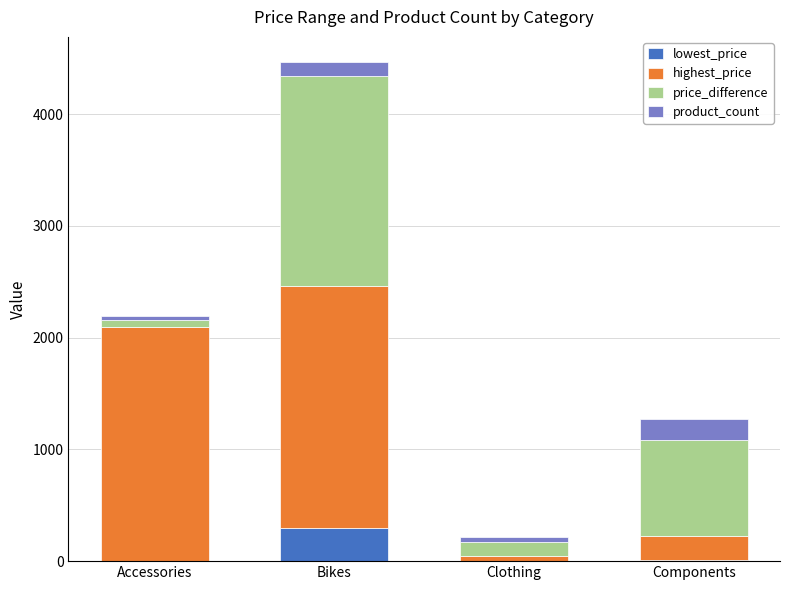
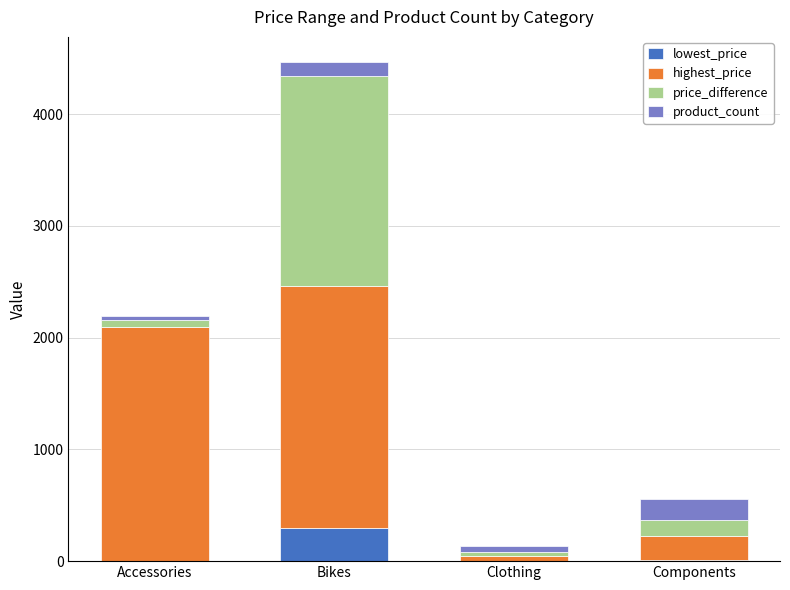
  {
    "highest_price": {
      "Accessories": 2100,
      "Bikes": 2170,
      "Clothing": 40,
      "Components": 210
    },
    "price_difference": {
      "Accessories": 60,
      "Bikes": 1880,
-     "Clothing": 120,
-     "Components": 860
+     "Clothing": 40,
+     "Components": 150
    }
  }
